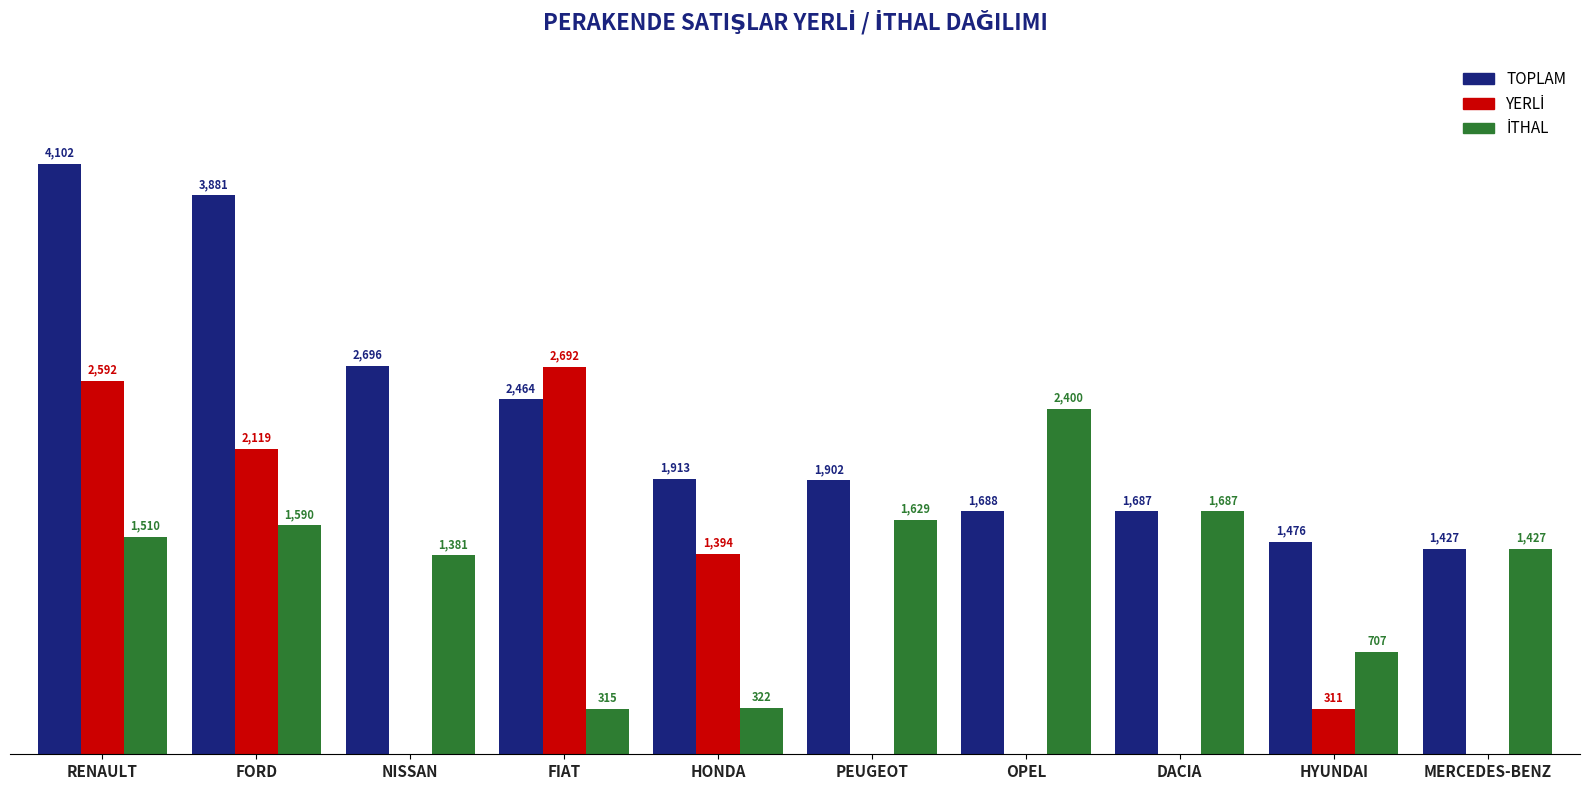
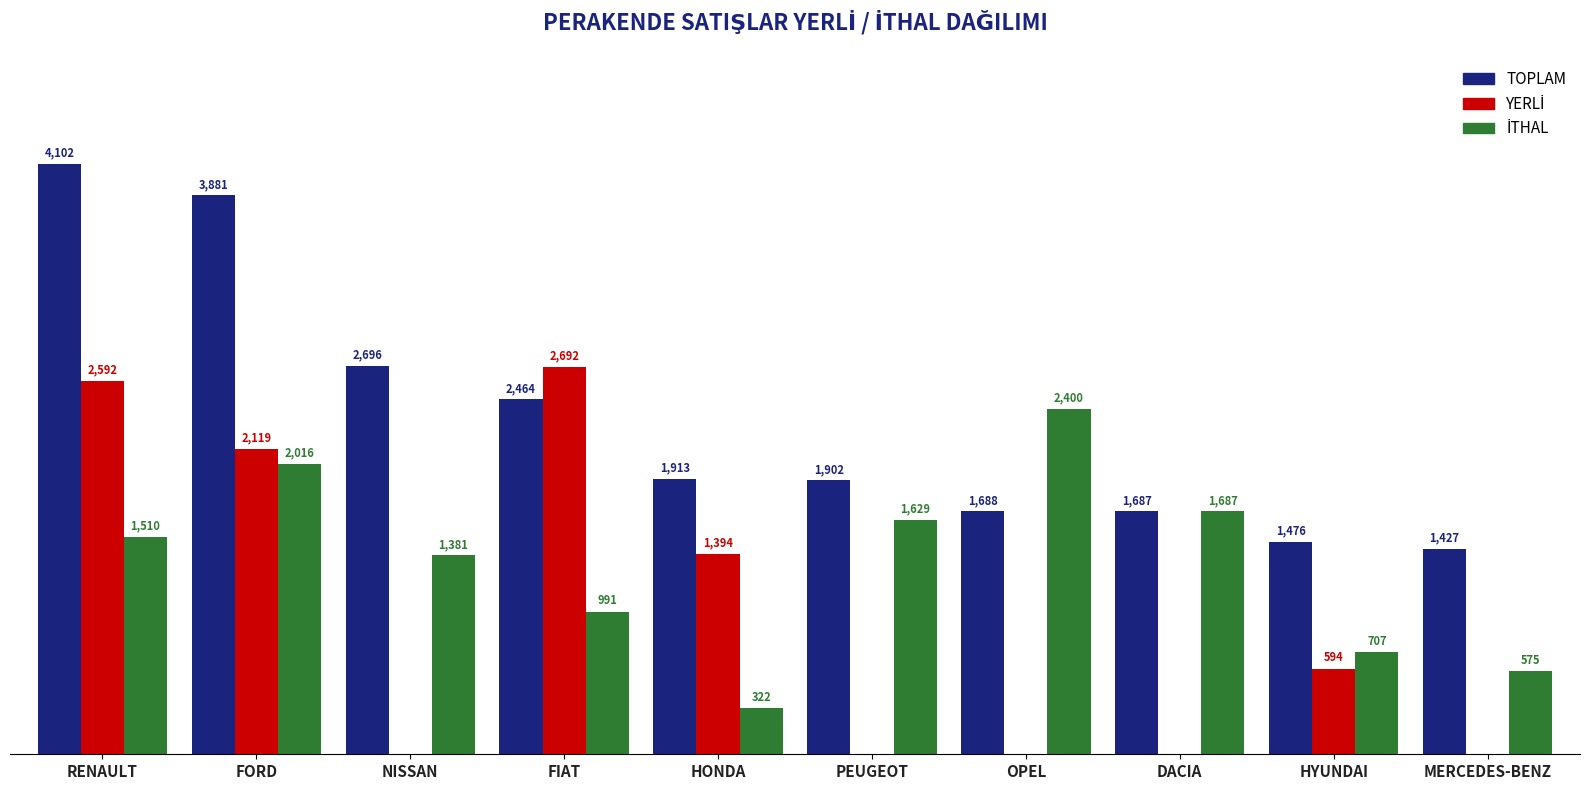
  {
    "TOPLAM": {
      "RENAULT": "4,102",
      "FORD": "3,881",
      "NISSAN": "2,696",
      "FIAT": "2,464",
      "HONDA": "1,913",
      "PEUGEOT": "1,902",
      "OPEL": "1,688",
      "DACIA": "1,687",
      "HYUNDAI": "1,476",
      "MERCEDES-BENZ": "1,427"
    },
    "YERLİ": {
      "RENAULT": "2,592",
      "FORD": "2,119",
      "FIAT": "2,692",
      "HONDA": "1,394",
-     "HYUNDAI": "311"
+     "HYUNDAI": "594"
    },
    "İTHAL": {
      "RENAULT": "1,510",
-     "FORD": "1,590",
+     "FORD": "2,016",
      "NISSAN": "1,381",
-     "FIAT": "315",
+     "FIAT": "991",
      "HONDA": "322",
      "PEUGEOT": "1,629",
      "OPEL": "2,400",
      "DACIA": "1,687",
      "HYUNDAI": "707",
-     "MERCEDES-BENZ": "1,427"
+     "MERCEDES-BENZ": "575"
    }
  }
